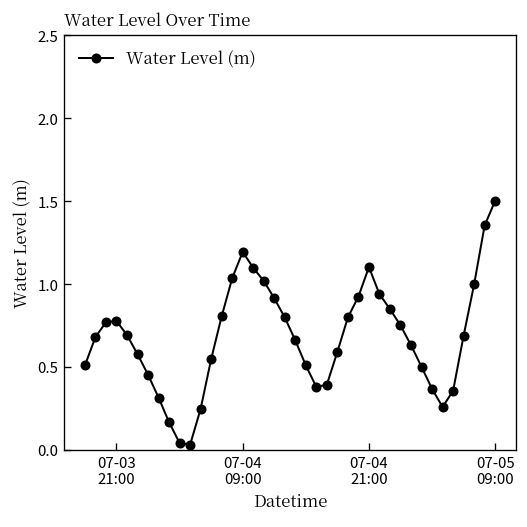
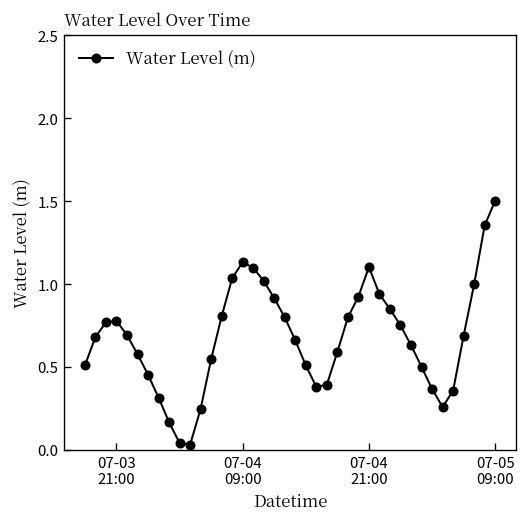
  {
    "07-03 21:00": 0.78,
-   "07-04 09:00": 1.19,
+   "07-04 09:00": 1.13,
    "07-04 21:00": 1.10,
    "07-05 09:00": 1.50
  }
